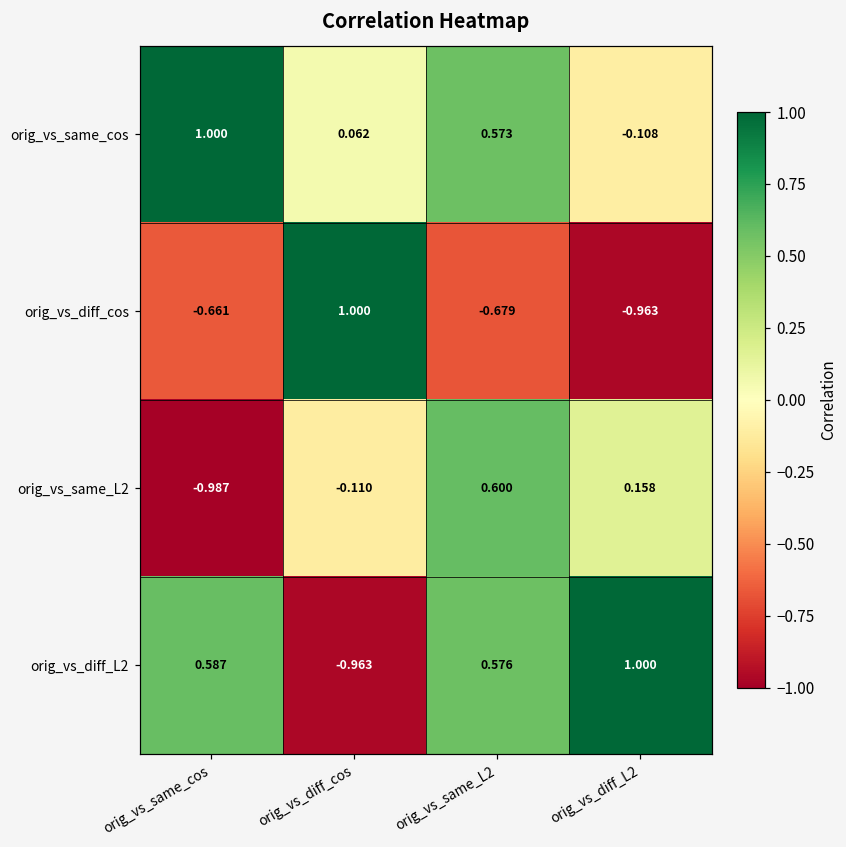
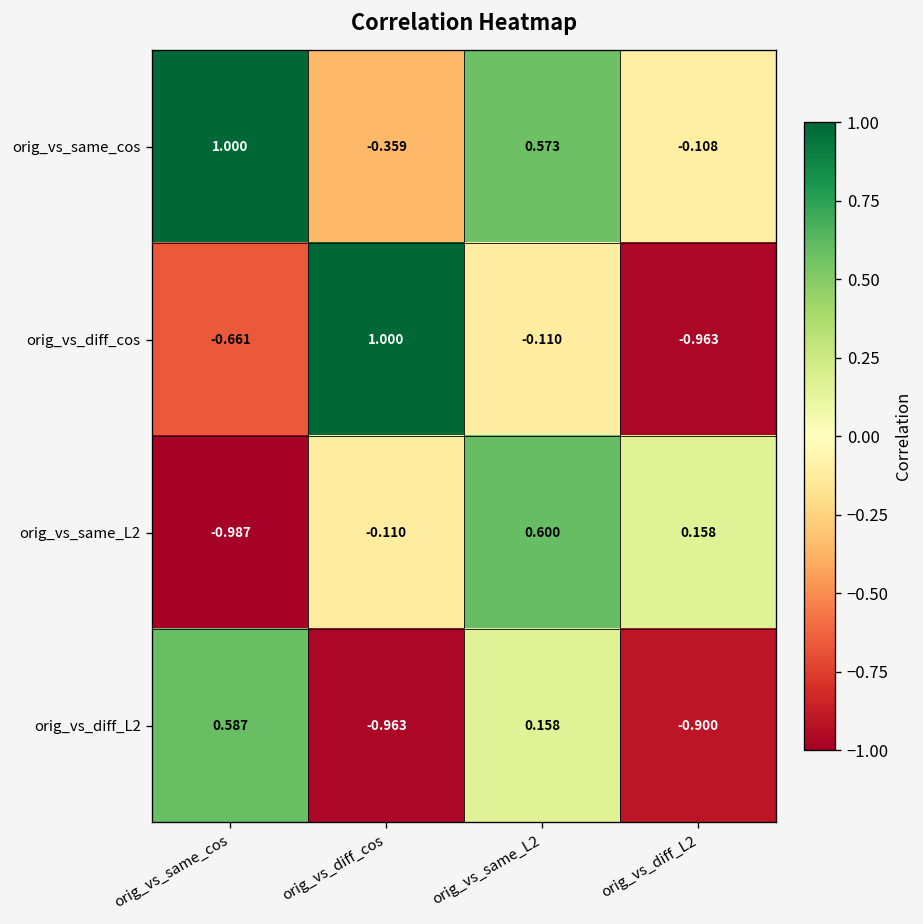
  {
    "orig_vs_same_cos": {
      "orig_vs_same_cos": 1.000,
-     "orig_vs_diff_cos": 0.062,
+     "orig_vs_diff_cos": -0.359,
      "orig_vs_same_L2": 0.573,
      "orig_vs_diff_L2": -0.108
    },
    "orig_vs_diff_cos": {
      "orig_vs_same_cos": -0.661,
      "orig_vs_diff_cos": 1.000,
-     "orig_vs_same_L2": -0.679,
+     "orig_vs_same_L2": -0.110,
      "orig_vs_diff_L2": -0.963
    },
    "orig_vs_same_L2": {
      "orig_vs_same_cos": -0.987,
      "orig_vs_diff_cos": -0.110,
      "orig_vs_same_L2": 0.600,
      "orig_vs_diff_L2": 0.158
    },
    "orig_vs_diff_L2": {
      "orig_vs_same_cos": 0.587,
      "orig_vs_diff_cos": -0.963,
-     "orig_vs_same_L2": 0.576,
-     "orig_vs_diff_L2": 1.000
+     "orig_vs_same_L2": 0.158,
+     "orig_vs_diff_L2": -0.900
    }
  }
